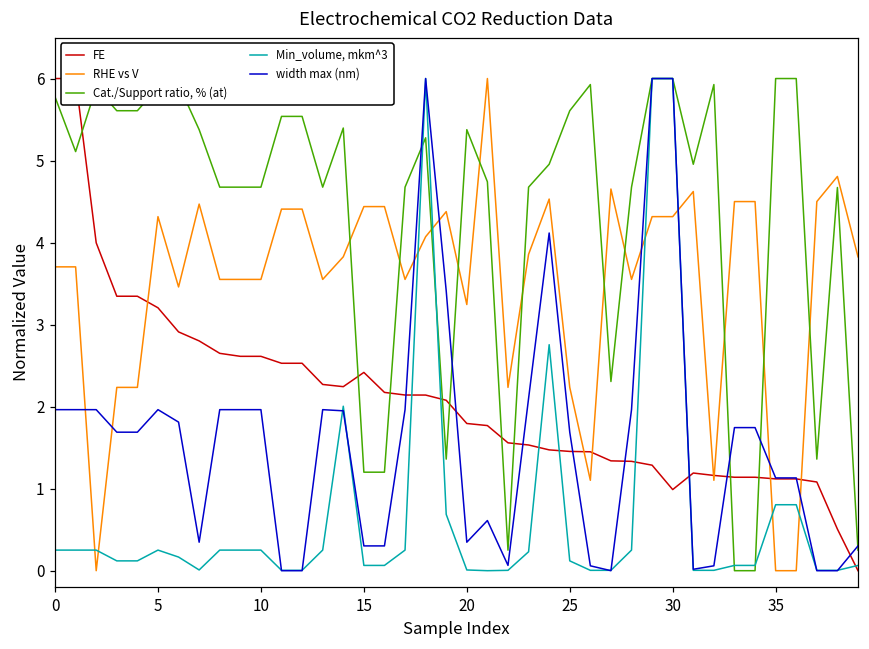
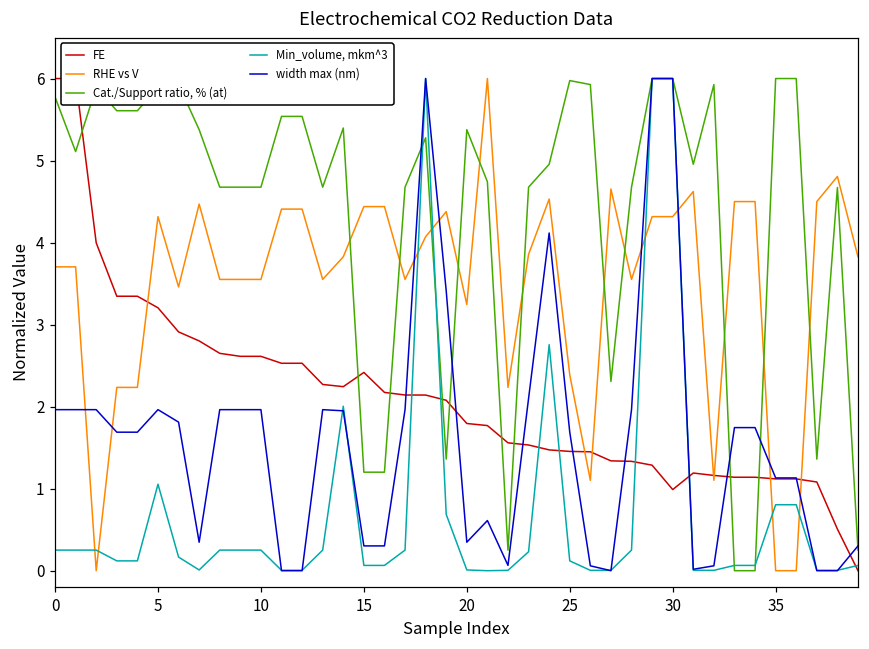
  {
    "FE": {
      "0": 6.0,
      "5": 3.2,
      "10": 2.6,
      "15": 2.4,
      "20": 1.8,
      "25": 1.5,
      "30": 1.0
    },
    "RHE vs V": {
      "0": 3.7,
      "5": 4.3,
      "10": 3.6,
      "15": 4.4,
      "20": 3.2,
-     "25": 2.2,
+     "25": 2.4,
      "30": 4.3,
      "35": 0.0
    },
    "Cat./Support ratio, % (at)": {
      "0": 5.8,
      "10": 4.7,
      "15": 1.2,
      "20": 5.4,
-     "25": 5.6,
+     "25": 6.0,
      "35": 6.0
    },
    "Min_volume, mkm^3": {
      "0": 0.3,
-     "5": 0.3,
+     "5": 1.1,
      "10": 0.3,
      "15": 0.1,
      "20": 0.0,
      "25": 0.1,
      "35": 0.8
    },
    "width max (nm)": {
      "0": 2.0,
      "5": 2.0,
      "10": 2.0,
      "15": 0.3,
      "20": 0.3,
      "25": 1.7
    }
  }
